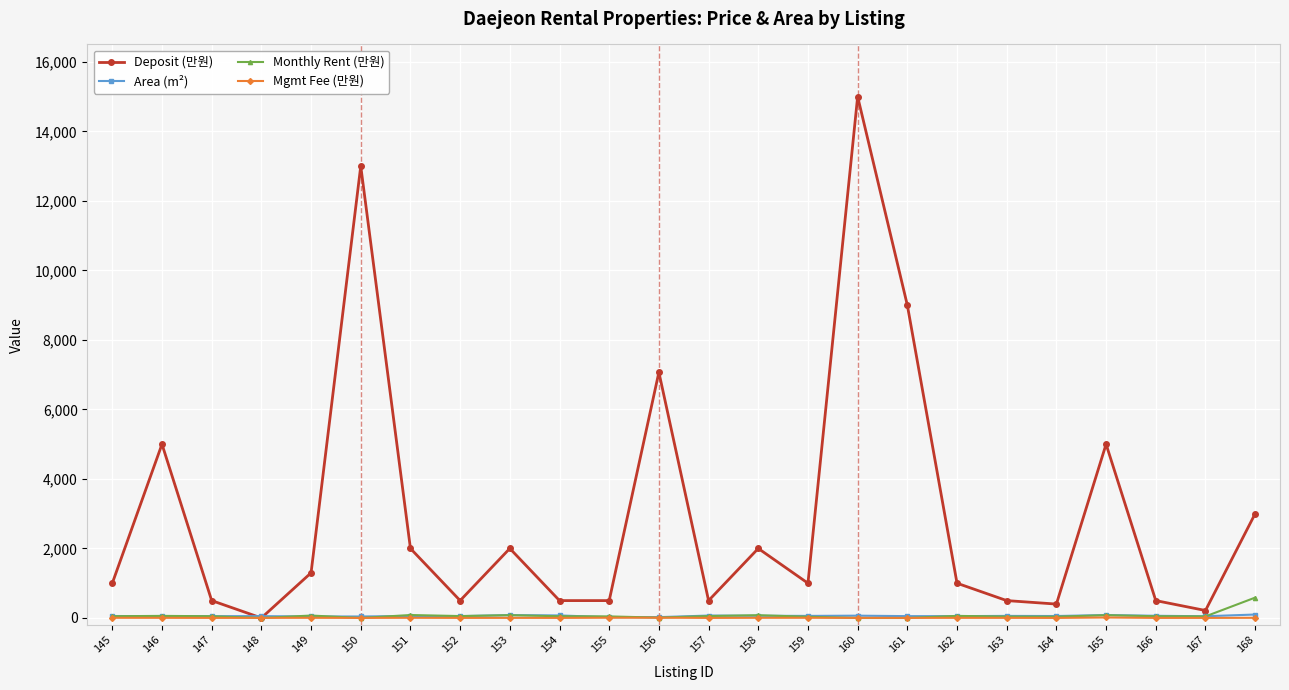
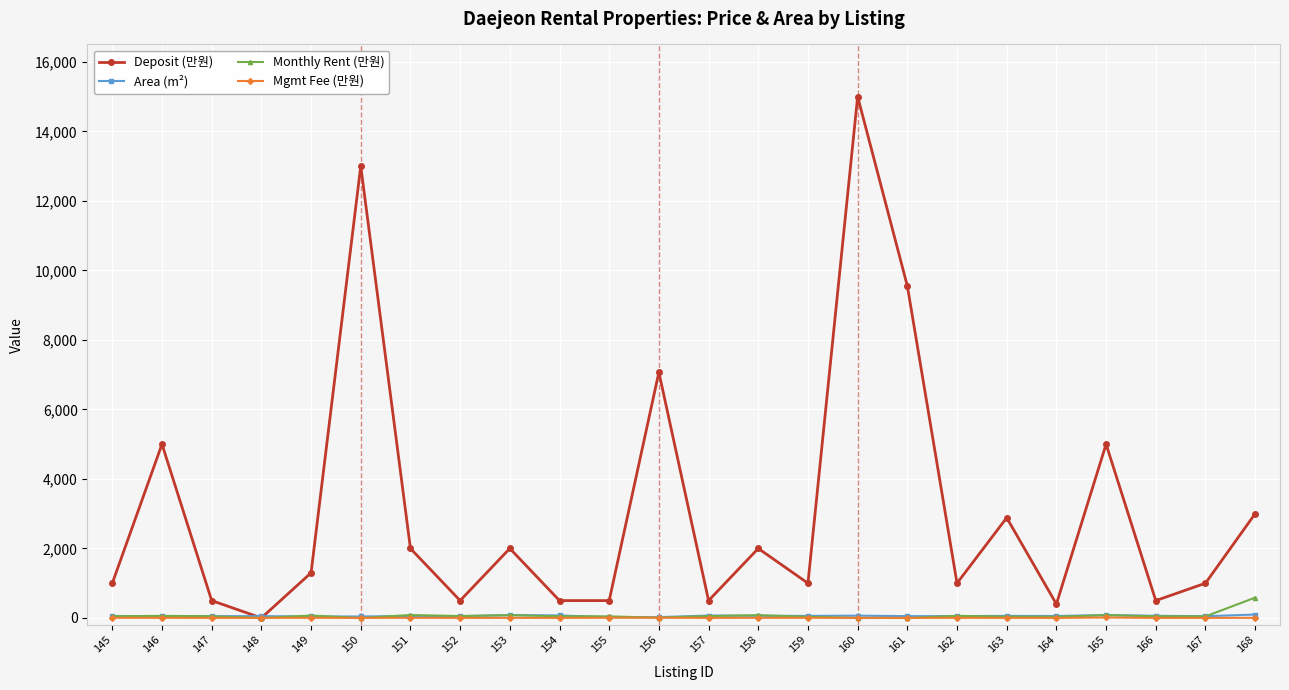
  {
    "Deposit (만원)": {
      "145": "1,000",
      "146": "5,000",
      "147": "500",
      "149": "1,300",
      "150": "13,000",
      "151": "2,000",
      "152": "500",
      "153": "2,000",
      "154": "500",
      "155": "500",
      "156": "7,100",
      "157": "500",
      "158": "2,000",
      "159": "1,000",
      "160": "15,000",
-     "161": "9,000",
+     "161": "9,600",
      "162": "1,000",
-     "163": "500",
+     "163": "2,900",
      "164": "400",
      "165": "5,000",
      "166": "500",
-     "167": "200",
+     "167": "1,000",
      "168": "3,000"
    },
    "Area (m²)": {
      "168": "100"
    },
    "Monthly Rent (만원)": {
      "168": "600"
    },
    "Mgmt Fee (만원)": {
      "153": "0",
      "168": "0"
    }
  }
